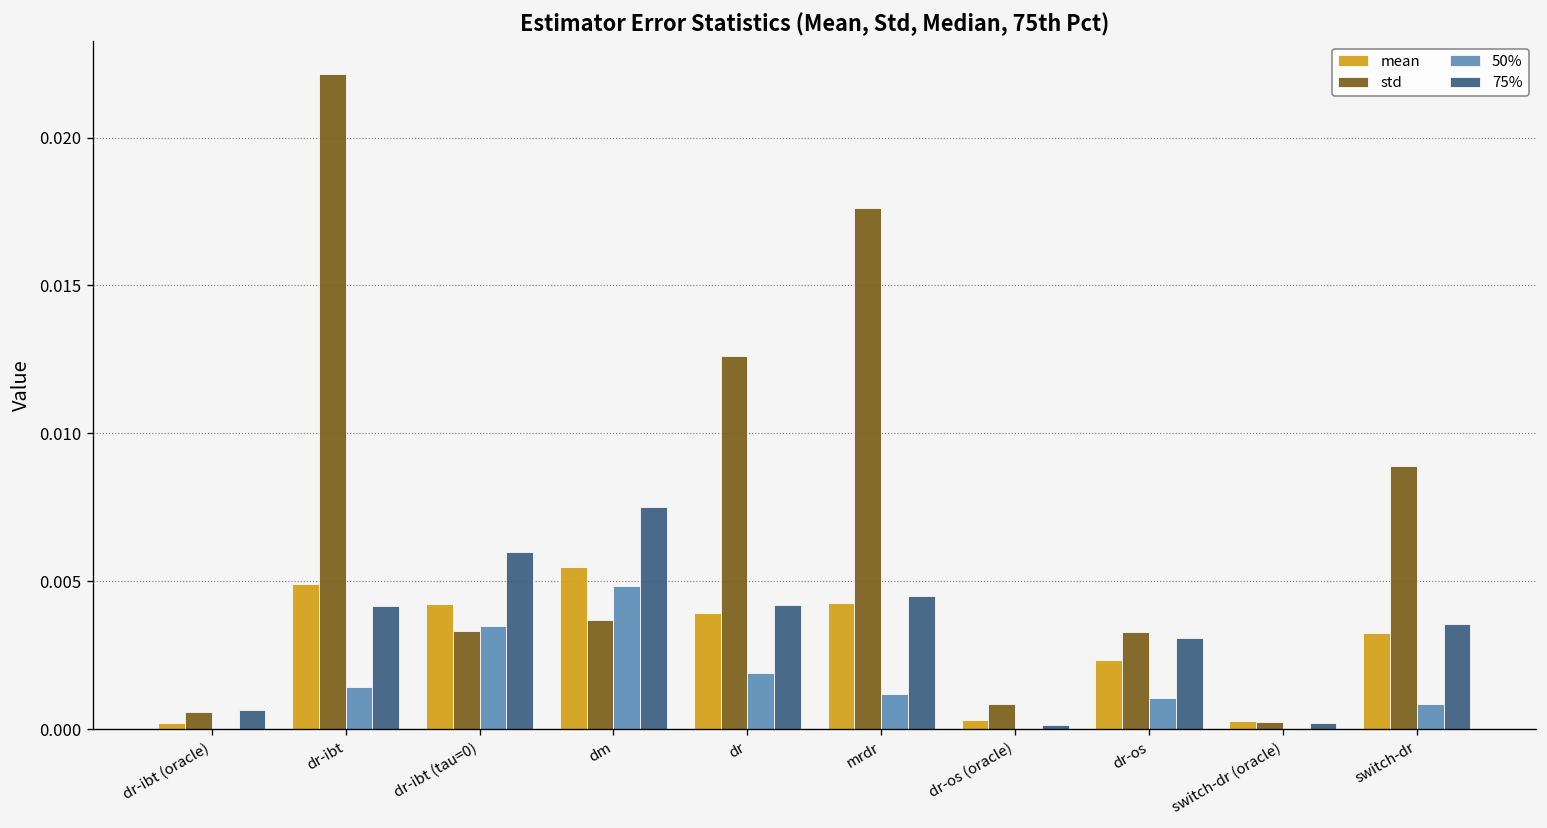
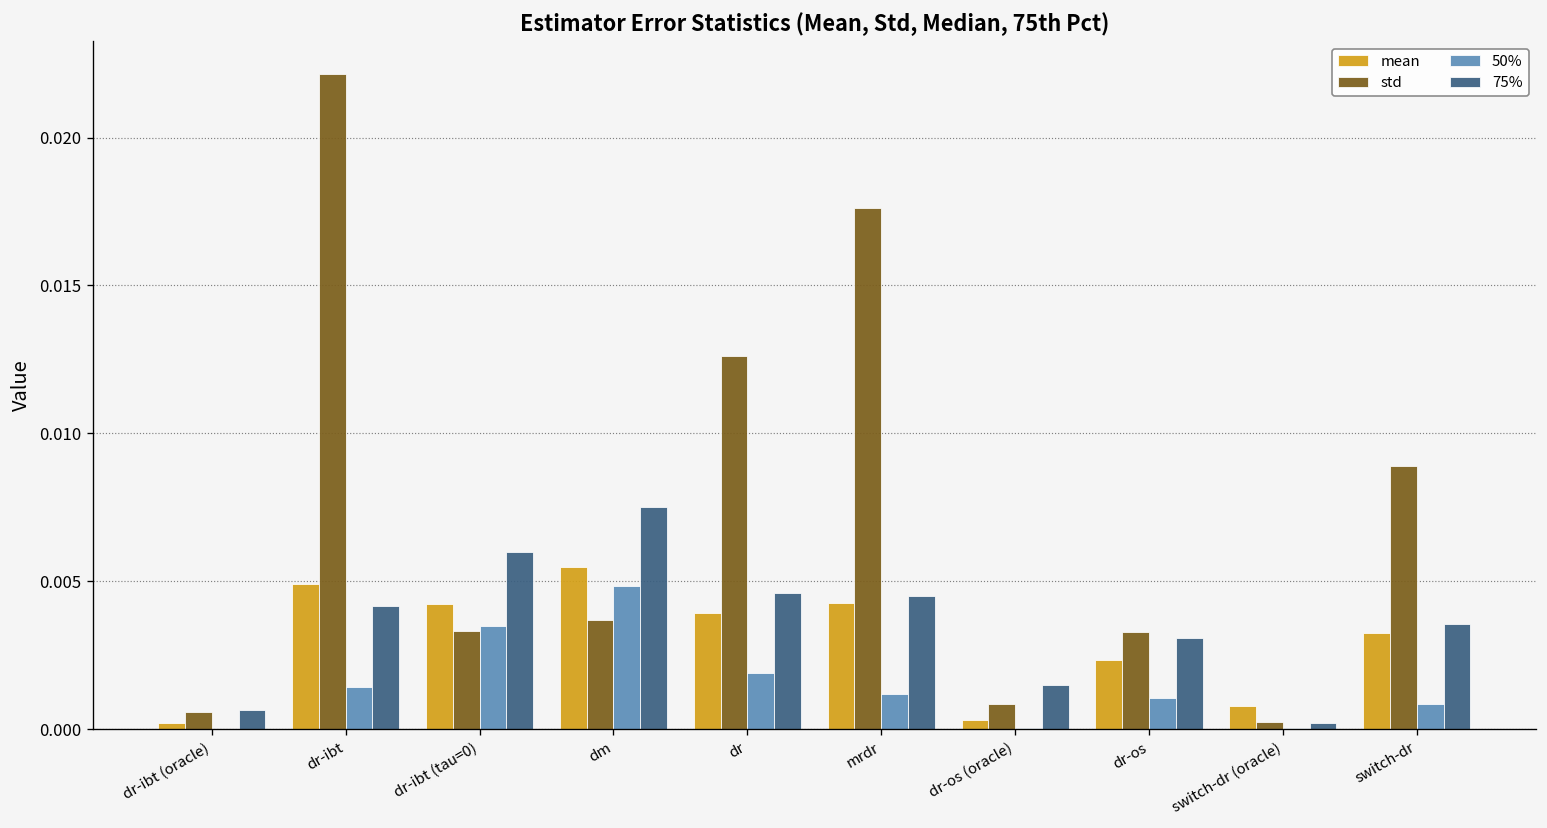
  {
    "mean": {
      "dr-ibt (oracle)": 0.0002,
      "dr-ibt": 0.0049,
      "dr-ibt (tau=0)": 0.0043,
      "dm": 0.0055,
      "dr": 0.0039,
      "mrdr": 0.0043,
      "dr-os (oracle)": 0.0003,
      "dr-os": 0.0024,
-     "switch-dr (oracle)": 0.0003,
+     "switch-dr (oracle)": 0.0008,
      "switch-dr": 0.0033
    },
    "std": {
      "dr-ibt (oracle)": 0.0006,
      "dr-ibt": 0.0221,
      "dr-ibt (tau=0)": 0.0033,
      "dm": 0.0037,
      "dr": 0.0126,
      "mrdr": 0.0176,
      "dr-os (oracle)": 0.0008,
      "dr-os": 0.0033,
      "switch-dr (oracle)": 0.0003,
      "switch-dr": 0.0089
    },
    "50%": {
      "dr-ibt": 0.0014,
      "dr-ibt (tau=0)": 0.0035,
      "dm": 0.0048,
      "dr": 0.0019,
      "mrdr": 0.0012,
      "dr-os": 0.0011,
      "switch-dr": 0.0009
    },
    "75%": {
      "dr-ibt (oracle)": 0.0006,
      "dr-ibt": 0.0042,
      "dr-ibt (tau=0)": 0.0060,
      "dm": 0.0075,
-     "dr": 0.0042,
+     "dr": 0.0046,
      "mrdr": 0.0045,
-     "dr-os (oracle)": 0.0002,
+     "dr-os (oracle)": 0.0015,
      "dr-os": 0.0031,
      "switch-dr (oracle)": 0.0002,
      "switch-dr": 0.0036
    }
  }
